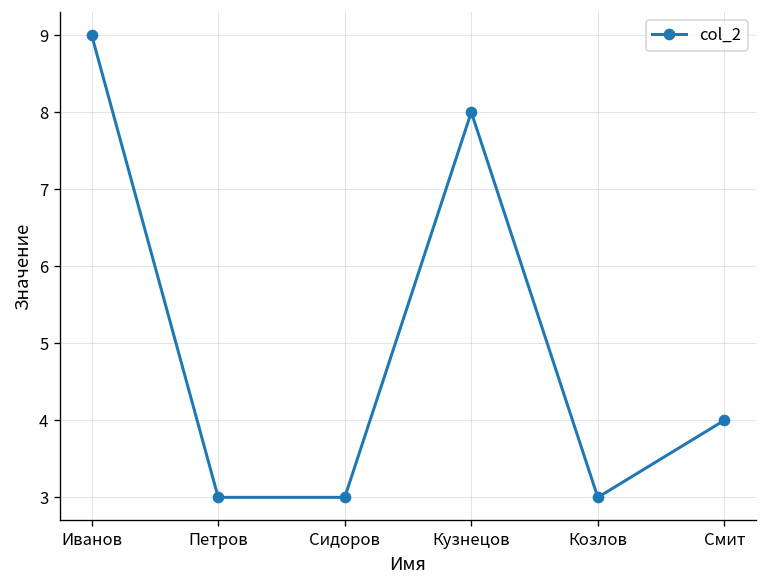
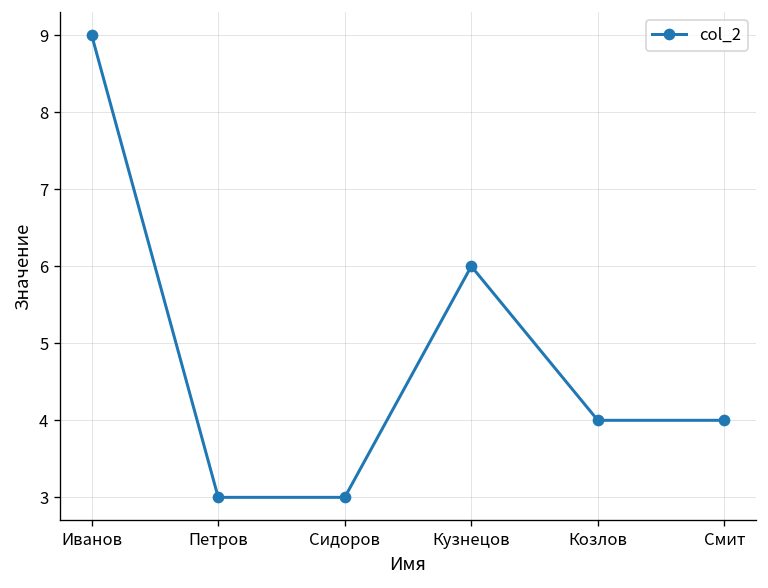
  {
    "Иванов": 9,
    "Петров": 3,
    "Сидоров": 3,
-   "Кузнецов": 8,
-   "Козлов": 3,
+   "Кузнецов": 6,
+   "Козлов": 4,
    "Смит": 4
  }
